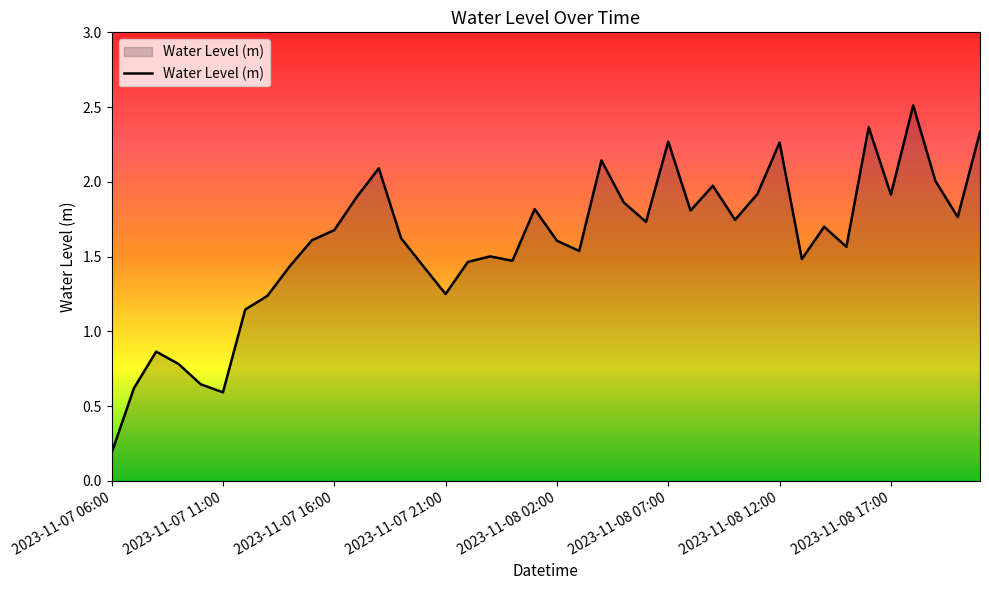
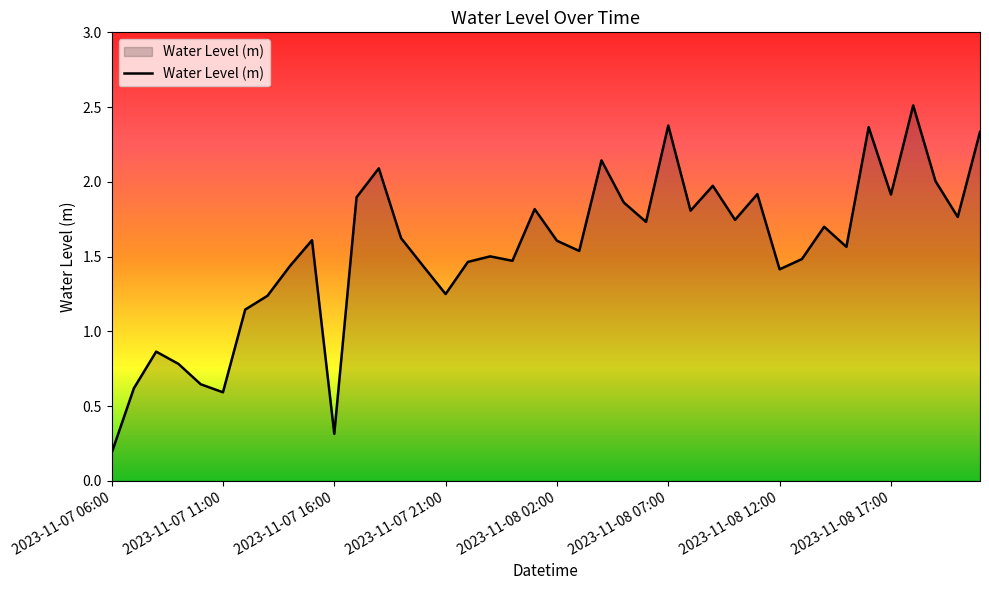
  {
    "2023-11-07 06:00": 0.19,
    "2023-11-07 11:00": 0.59,
-   "2023-11-07 16:00": 1.68,
+   "2023-11-07 16:00": 0.32,
    "2023-11-07 21:00": 1.25,
    "2023-11-08 02:00": 1.61,
-   "2023-11-08 07:00": 2.27,
-   "2023-11-08 12:00": 2.26,
+   "2023-11-08 07:00": 2.38,
+   "2023-11-08 12:00": 1.42,
    "2023-11-08 17:00": 1.92
  }
